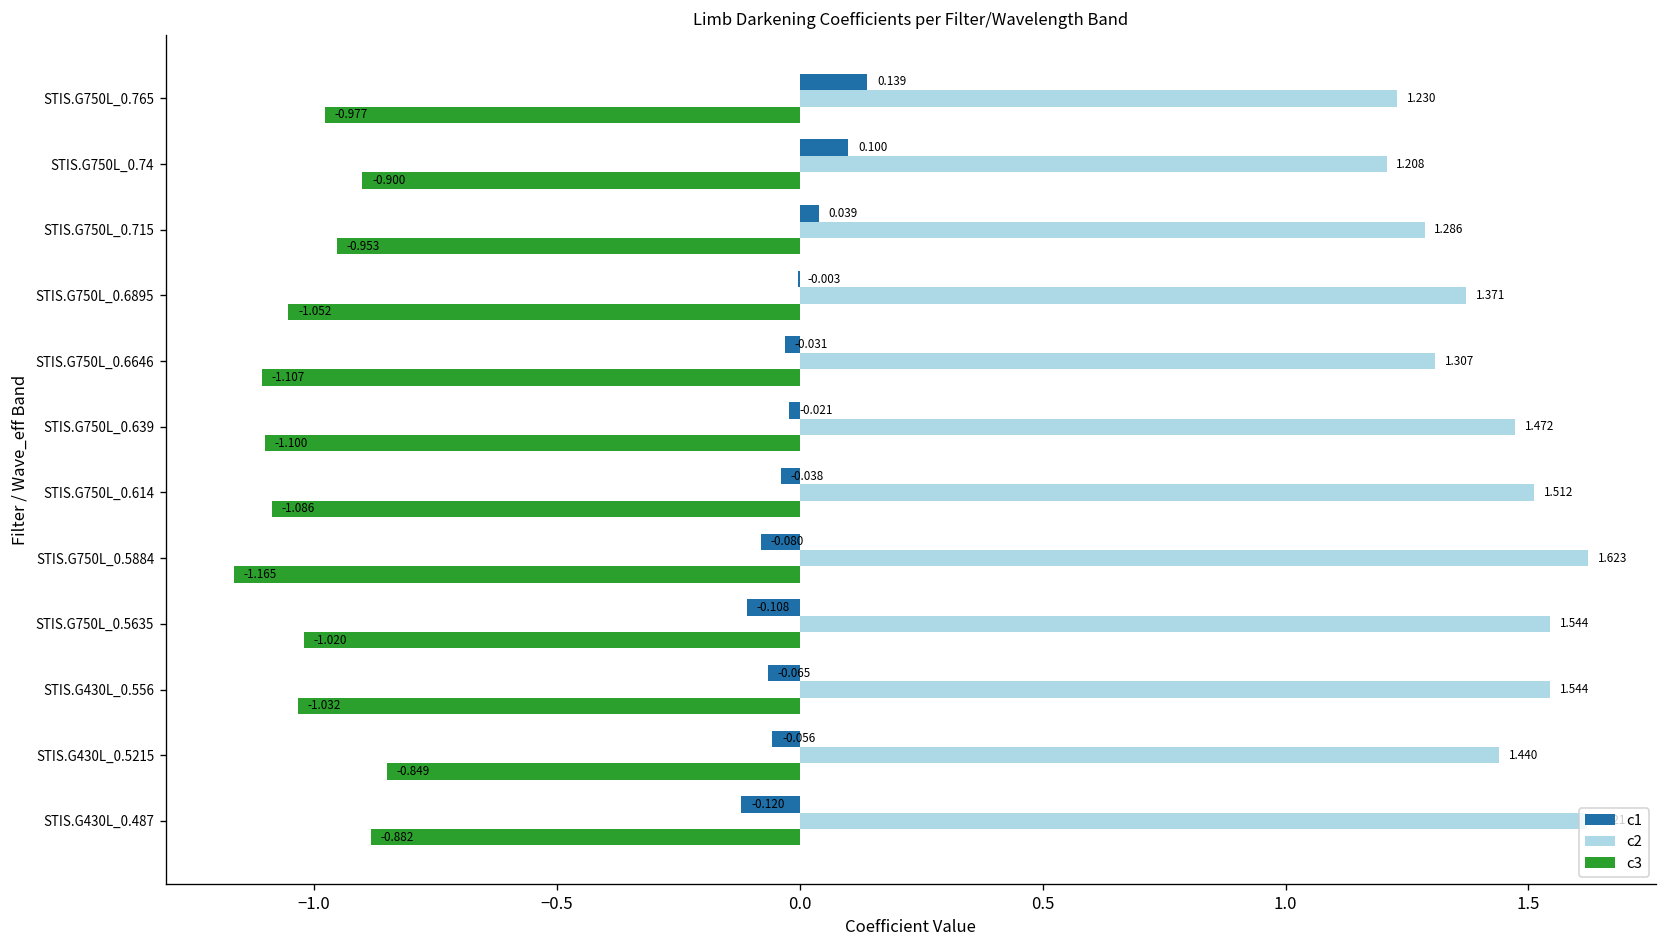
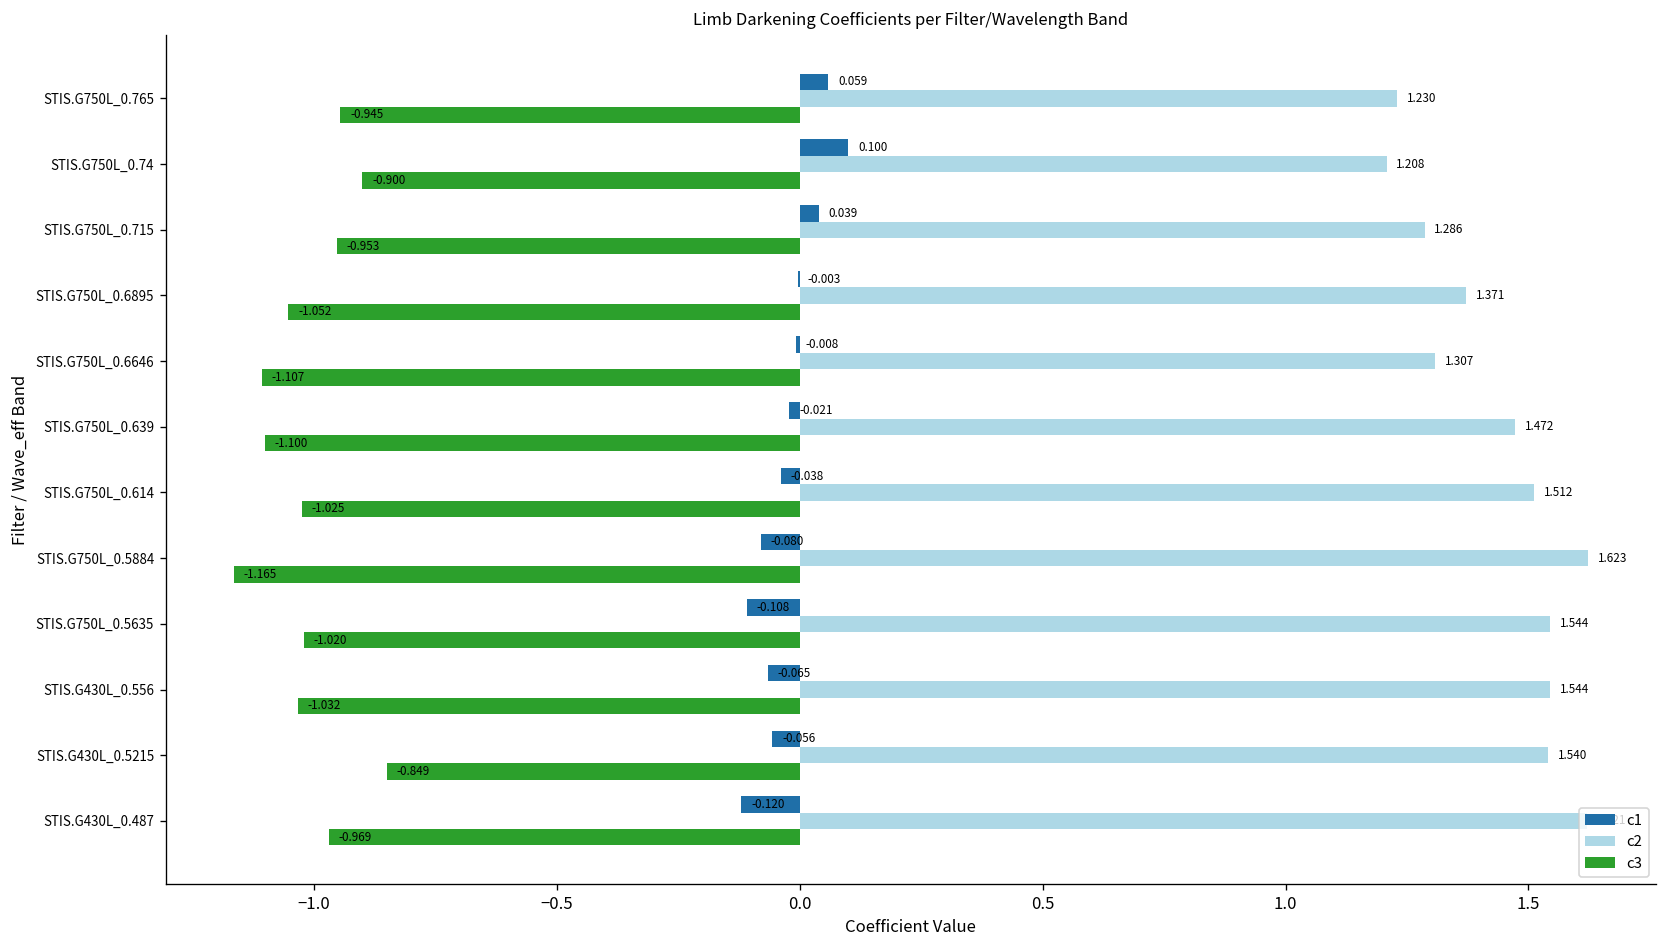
  {
    "c1": {
-     "STIS.G750L_0.765": 0.139,
+     "STIS.G750L_0.765": 0.059,
      "STIS.G750L_0.74": 0.100,
      "STIS.G750L_0.715": 0.039,
      "STIS.G750L_0.6895": -0.003,
-     "STIS.G750L_0.6646": -0.031,
+     "STIS.G750L_0.6646": -0.008,
      "STIS.G750L_0.639": -0.021,
      "STIS.G750L_0.614": -0.038,
      "STIS.G750L_0.5884": -0.080,
      "STIS.G750L_0.5635": -0.108,
      "STIS.G430L_0.556": -0.065,
      "STIS.G430L_0.5215": -0.056,
      "STIS.G430L_0.487": -0.120
    },
    "c2": {
      "STIS.G750L_0.765": 1.230,
      "STIS.G750L_0.74": 1.208,
      "STIS.G750L_0.715": 1.286,
      "STIS.G750L_0.6895": 1.371,
      "STIS.G750L_0.6646": 1.307,
      "STIS.G750L_0.639": 1.472,
      "STIS.G750L_0.614": 1.512,
      "STIS.G750L_0.5884": 1.623,
      "STIS.G750L_0.5635": 1.544,
      "STIS.G430L_0.556": 1.544,
-     "STIS.G430L_0.5215": 1.440
+     "STIS.G430L_0.5215": 1.540
    },
    "c3": {
-     "STIS.G750L_0.765": -0.977,
+     "STIS.G750L_0.765": -0.945,
      "STIS.G750L_0.74": -0.900,
      "STIS.G750L_0.715": -0.953,
      "STIS.G750L_0.6895": -1.052,
      "STIS.G750L_0.6646": -1.107,
      "STIS.G750L_0.639": -1.100,
-     "STIS.G750L_0.614": -1.086,
+     "STIS.G750L_0.614": -1.025,
      "STIS.G750L_0.5884": -1.165,
      "STIS.G750L_0.5635": -1.020,
      "STIS.G430L_0.556": -1.032,
      "STIS.G430L_0.5215": -0.849,
-     "STIS.G430L_0.487": -0.882
+     "STIS.G430L_0.487": -0.969
    }
  }
